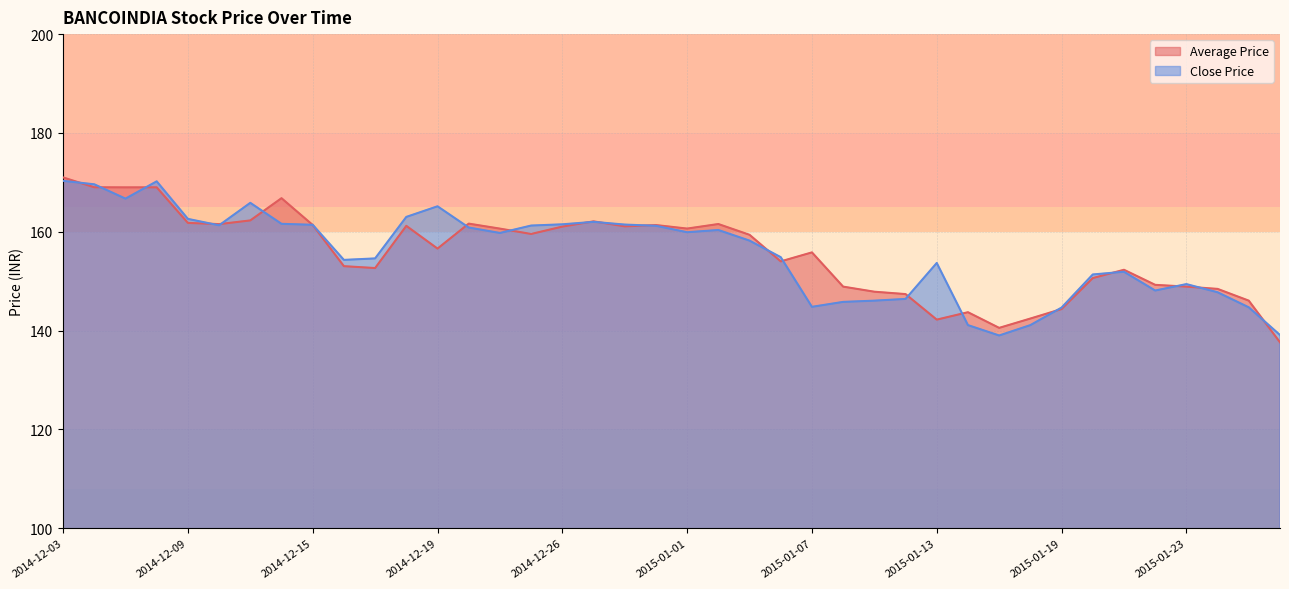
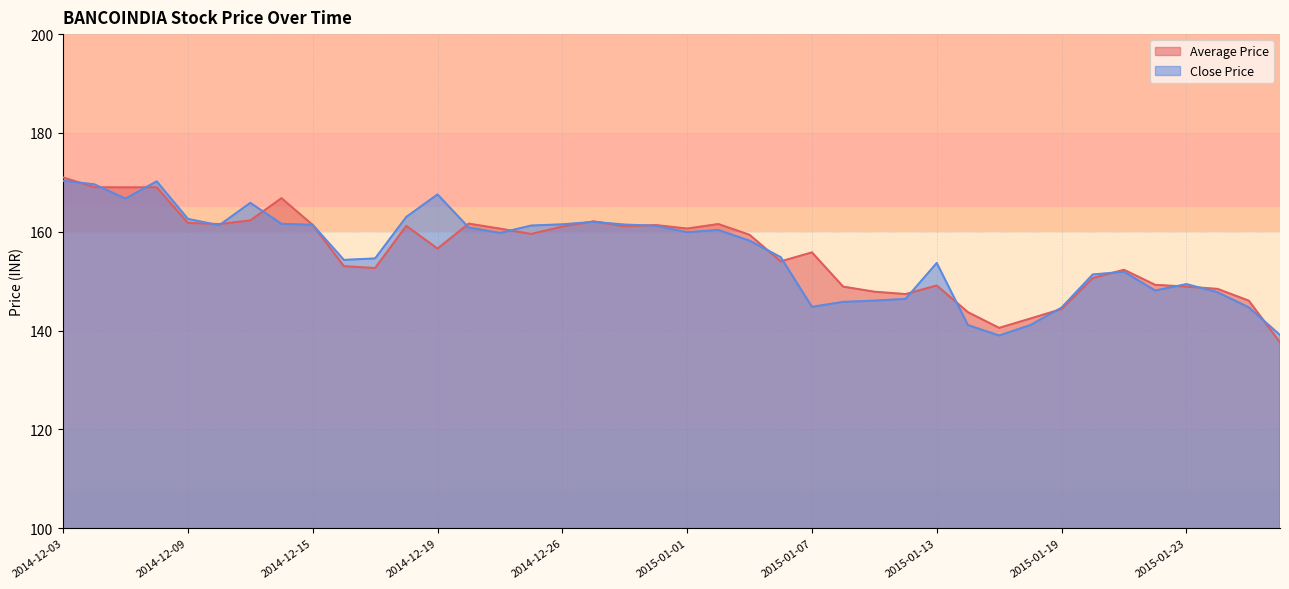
  {
    "Average Price": {
      "2014-12-03": 171,
      "2014-12-09": 162,
      "2014-12-19": 157,
      "2015-01-01": 161,
      "2015-01-07": 156,
-     "2015-01-13": 142
+     "2015-01-13": 149
    },
    "Close Price": {
      "2014-12-03": 170,
      "2014-12-09": 163,
-     "2014-12-19": 165,
+     "2014-12-19": 168,
      "2015-01-01": 160,
      "2015-01-07": 145,
      "2015-01-13": 154
    }
  }
